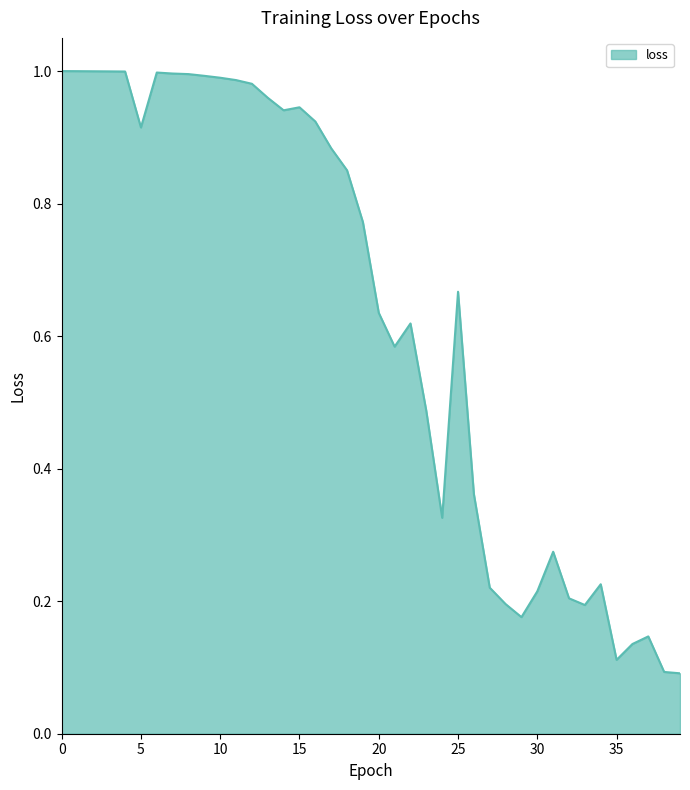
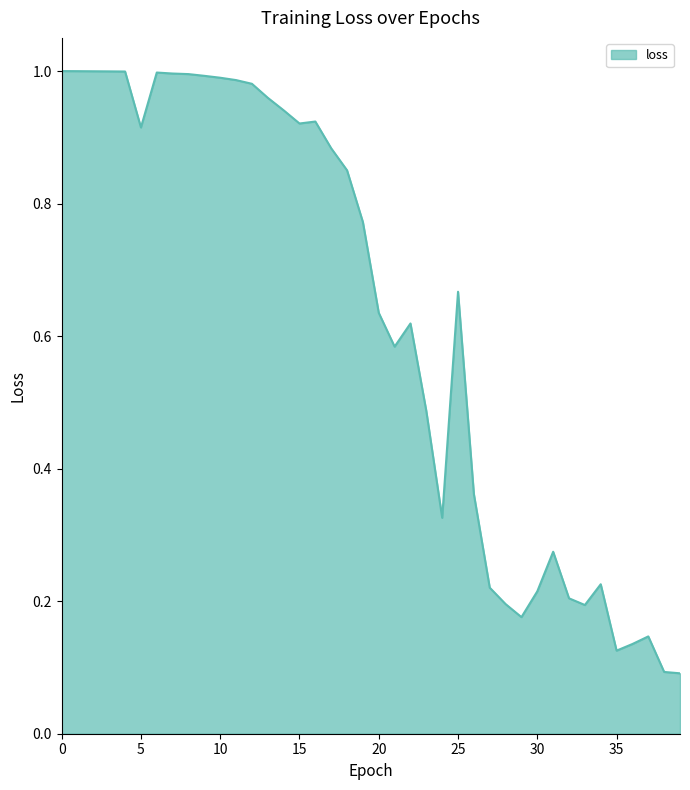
  {
    "0": 1.00,
    "5": 0.91,
    "10": 0.99,
-   "15": 0.95,
+   "15": 0.92,
    "20": 0.64,
    "25": 0.67,
    "30": 0.21,
-   "35": 0.11
+   "35": 0.13
  }
